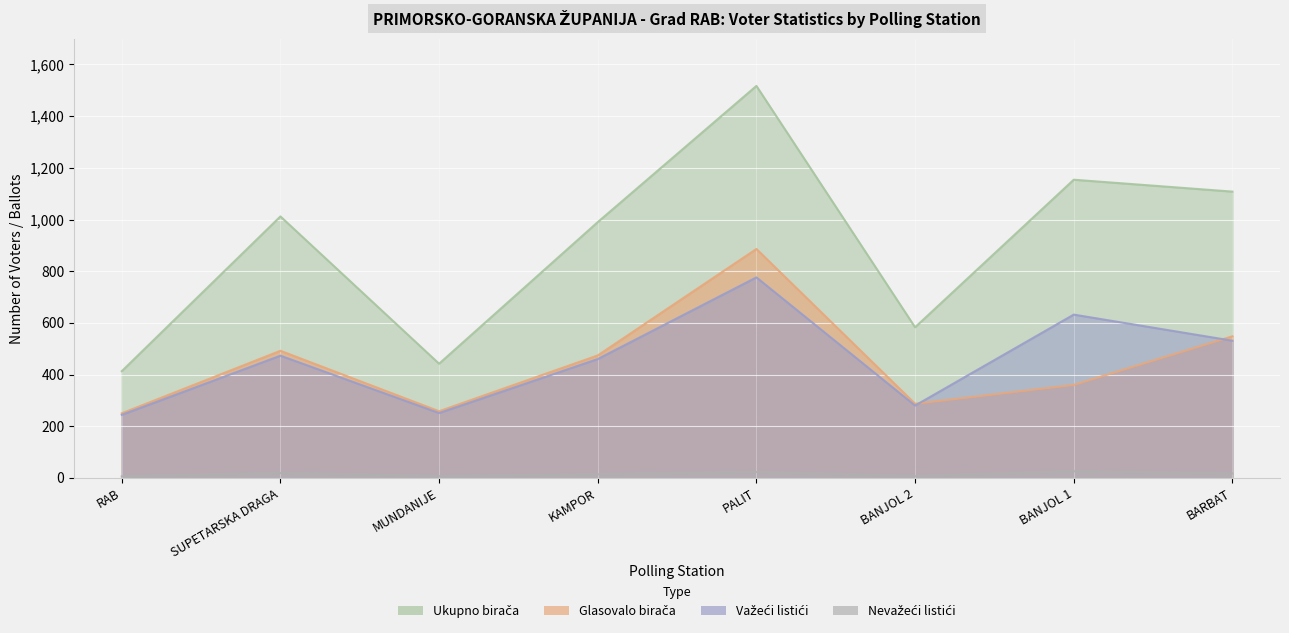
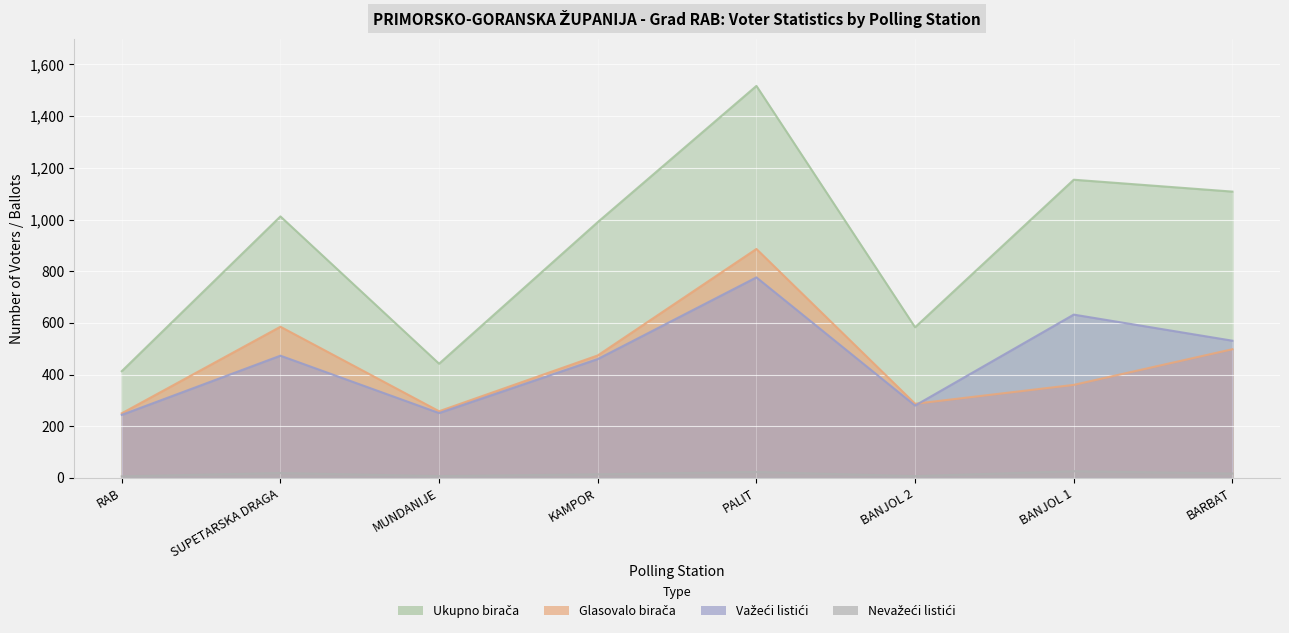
  {
    "Glasovalo birača": {
-     "SUPETARSKA DRAGA": 490,
+     "SUPETARSKA DRAGA": 590,
      "KAMPOR": 470,
      "PALIT": 890,
      "BANJOL 1": 360,
-     "BARBAT": 550
+     "BARBAT": 500
    }
  }
